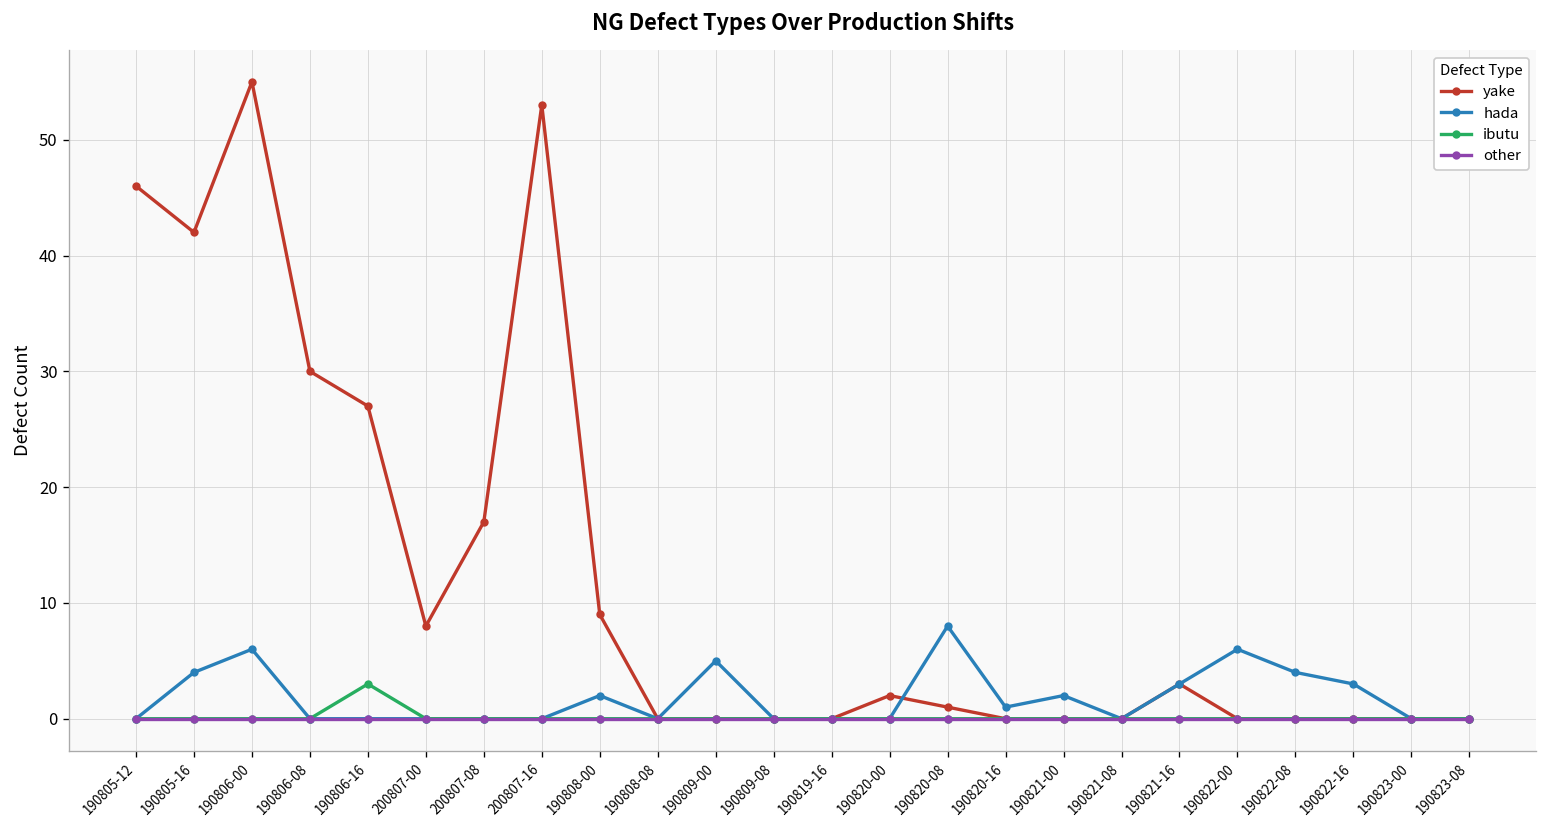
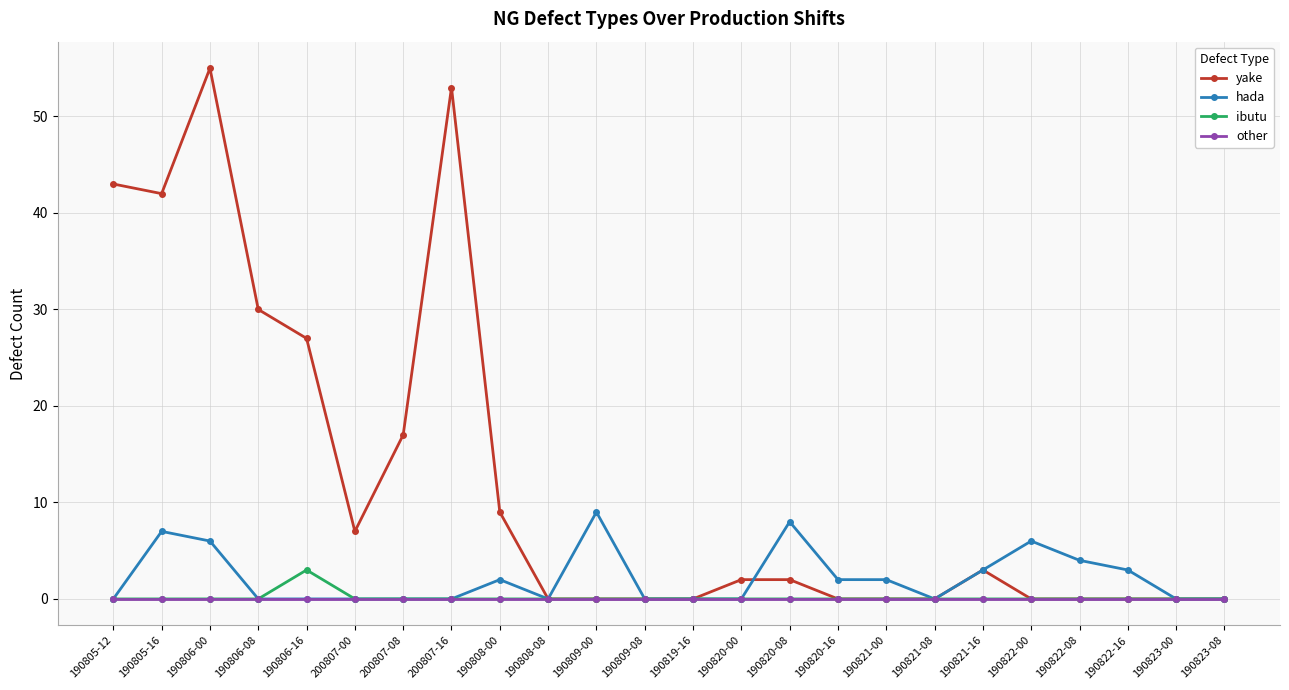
  {
    "yake": {
-     "190805-12": 46,
+     "190805-12": 43,
      "190805-16": 42,
      "190806-00": 55,
      "190806-08": 30,
      "190806-16": 27,
-     "200807-00": 8,
+     "200807-00": 7,
      "200807-08": 17,
      "200807-16": 53,
      "190808-00": 9,
      "190820-00": 2,
-     "190820-08": 1
+     "190820-08": 2
    },
    "hada": {
-     "190805-16": 4,
+     "190805-16": 7,
      "190806-00": 6,
      "190808-00": 2,
-     "190809-00": 5,
+     "190809-00": 9,
      "190820-08": 8,
-     "190820-16": 1,
+     "190820-16": 2,
      "190821-00": 2,
      "190822-00": 6,
      "190822-08": 4,
      "190822-16": 3
    },
    "ibutu": {
      "190806-16": 3
    }
  }
